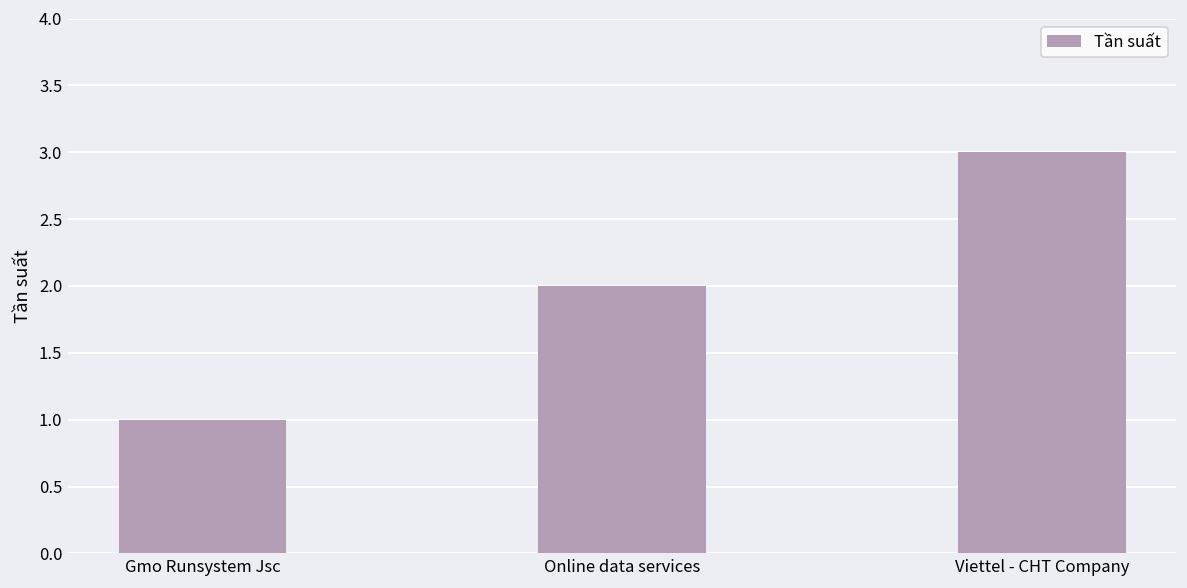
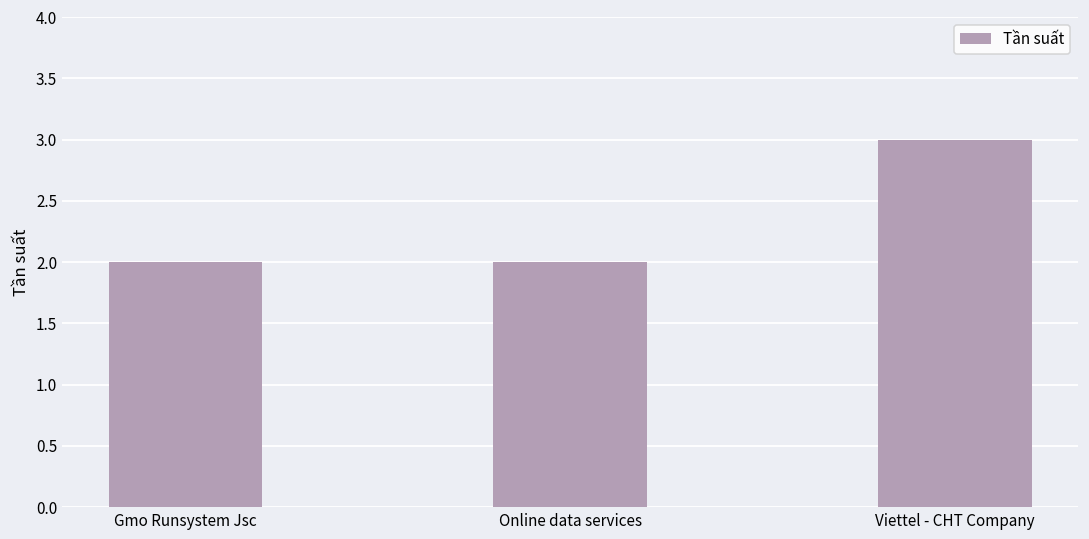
  {
-   "Gmo Runsystem Jsc": 1,
+   "Gmo Runsystem Jsc": 2,
    "Online data services": 2,
    "Viettel - CHT Company": 3
  }
